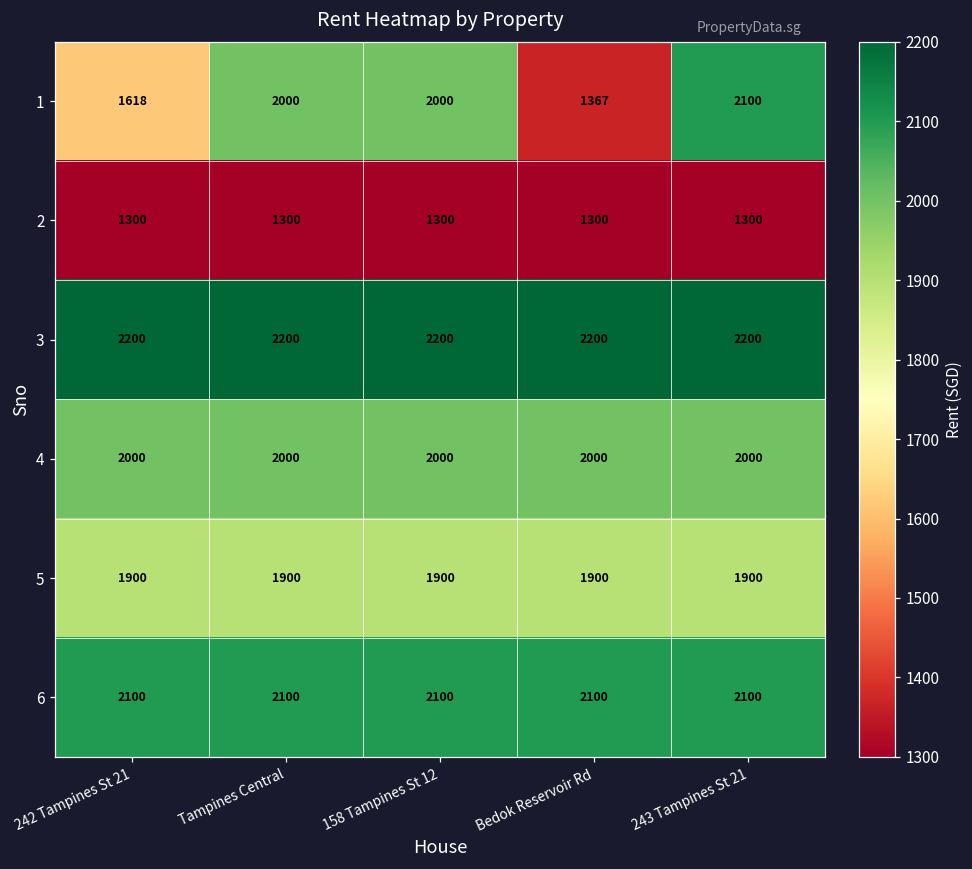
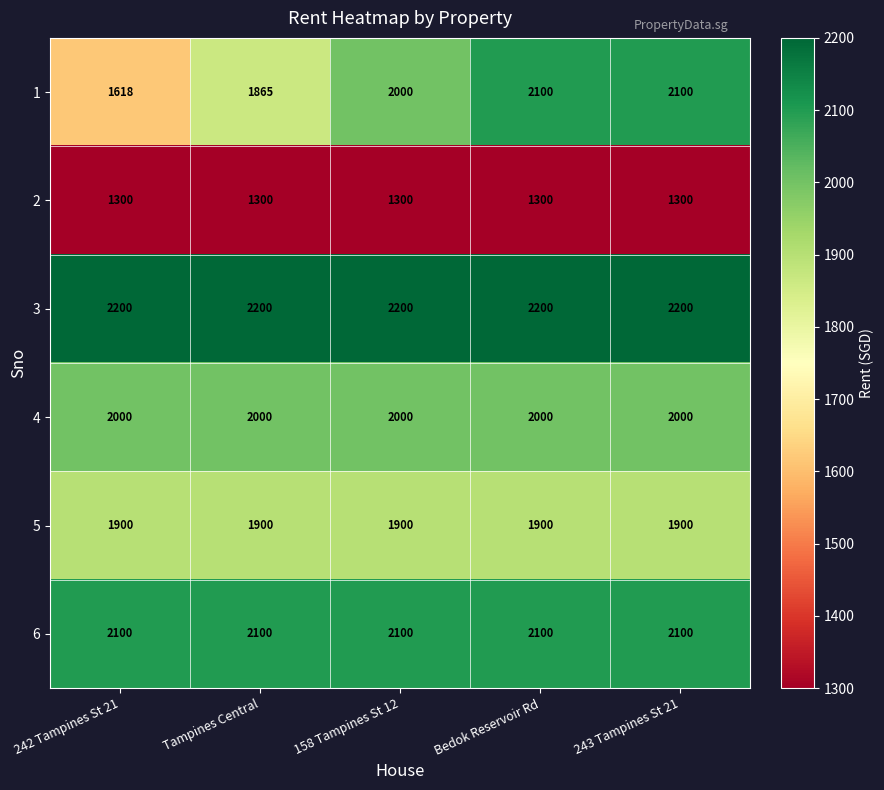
  {
    "1": {
      "242 Tampines St 21": 1618,
-     "Tampines Central": 2000,
+     "Tampines Central": 1865,
      "158 Tampines St 12": 2000,
-     "Bedok Reservoir Rd": 1367,
+     "Bedok Reservoir Rd": 2100,
      "243 Tampines St 21": 2100
    },
    "2": {
      "242 Tampines St 21": 1300,
      "Tampines Central": 1300,
      "158 Tampines St 12": 1300,
      "Bedok Reservoir Rd": 1300,
      "243 Tampines St 21": 1300
    },
    "3": {
      "242 Tampines St 21": 2200,
      "Tampines Central": 2200,
      "158 Tampines St 12": 2200,
      "Bedok Reservoir Rd": 2200,
      "243 Tampines St 21": 2200
    },
    "4": {
      "242 Tampines St 21": 2000,
      "Tampines Central": 2000,
      "158 Tampines St 12": 2000,
      "Bedok Reservoir Rd": 2000,
      "243 Tampines St 21": 2000
    },
    "5": {
      "242 Tampines St 21": 1900,
      "Tampines Central": 1900,
      "158 Tampines St 12": 1900,
      "Bedok Reservoir Rd": 1900,
      "243 Tampines St 21": 1900
    },
    "6": {
      "242 Tampines St 21": 2100,
      "Tampines Central": 2100,
      "158 Tampines St 12": 2100,
      "Bedok Reservoir Rd": 2100,
      "243 Tampines St 21": 2100
    }
  }
